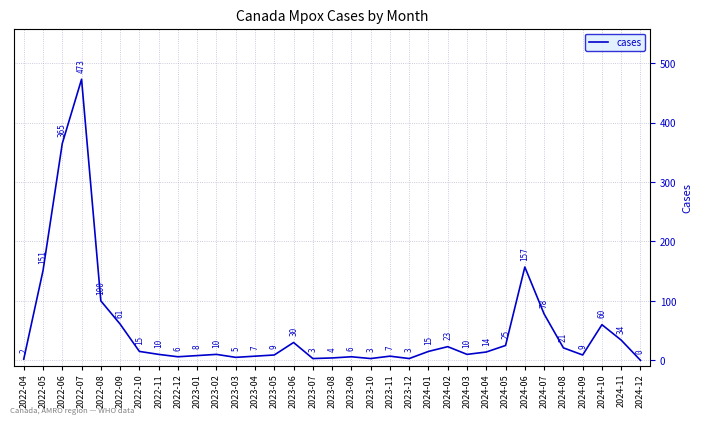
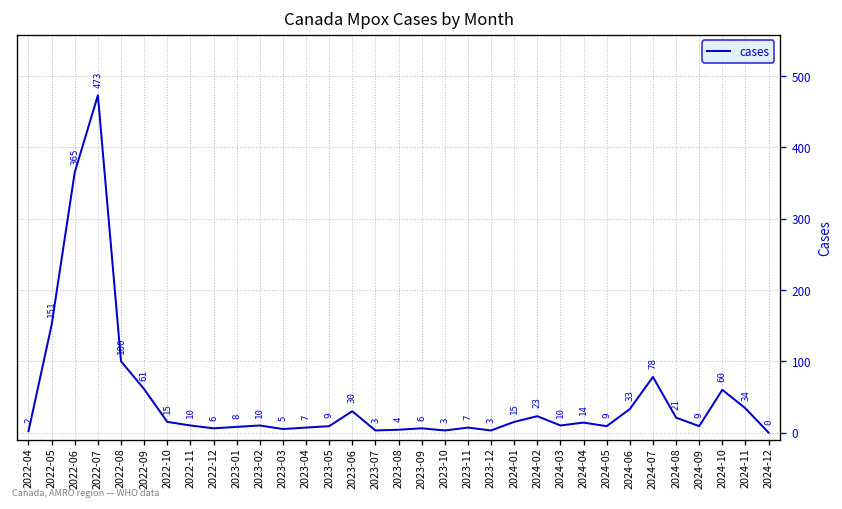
  {
    "2022-04": 2,
    "2022-05": 151,
    "2022-06": 365,
    "2022-07": 473,
    "2022-08": 100,
    "2022-09": 61,
    "2022-10": 15,
    "2022-11": 10,
    "2022-12": 6,
    "2023-01": 8,
    "2023-02": 10,
    "2023-03": 5,
    "2023-04": 7,
    "2023-05": 9,
    "2023-06": 30,
    "2023-07": 3,
    "2023-08": 4,
    "2023-09": 6,
    "2023-10": 3,
    "2023-11": 7,
    "2023-12": 3,
    "2024-01": 15,
    "2024-02": 23,
    "2024-03": 10,
    "2024-04": 14,
-   "2024-05": 25,
-   "2024-06": 157,
+   "2024-05": 9,
+   "2024-06": 33,
    "2024-07": 78,
    "2024-08": 21,
    "2024-09": 9,
    "2024-10": 60,
    "2024-11": 34,
    "2024-12": 0
  }
